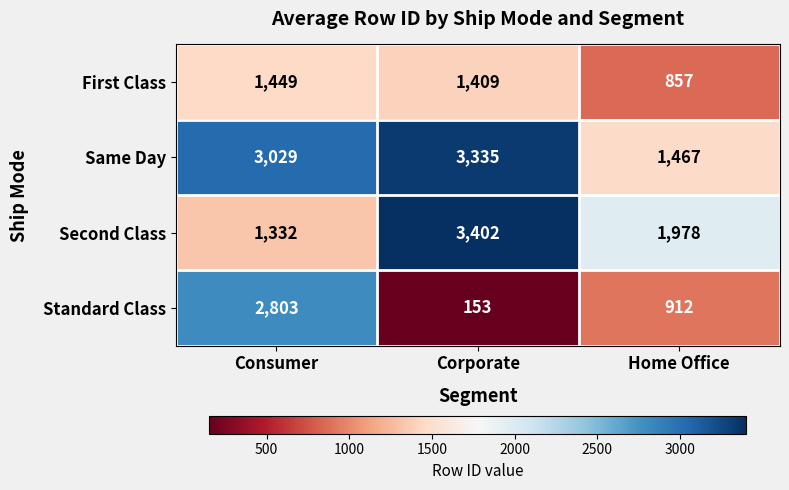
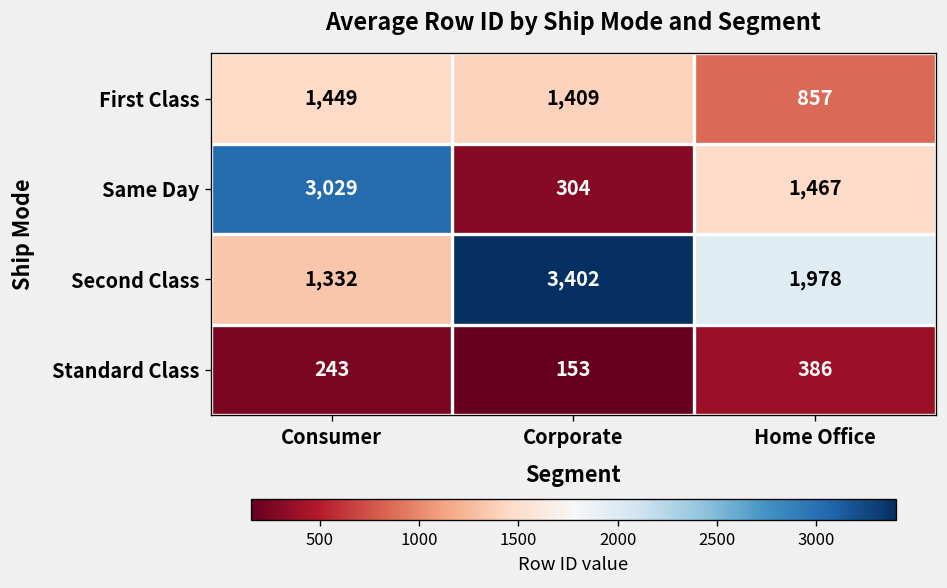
  {
    "First Class": {
      "Consumer": "1,449",
      "Corporate": "1,409",
      "Home Office": "857"
    },
    "Same Day": {
      "Consumer": "3,029",
-     "Corporate": "3,335",
+     "Corporate": "304",
      "Home Office": "1,467"
    },
    "Second Class": {
      "Consumer": "1,332",
      "Corporate": "3,402",
      "Home Office": "1,978"
    },
    "Standard Class": {
-     "Consumer": "2,803",
+     "Consumer": "243",
      "Corporate": "153",
-     "Home Office": "912"
+     "Home Office": "386"
    }
  }
